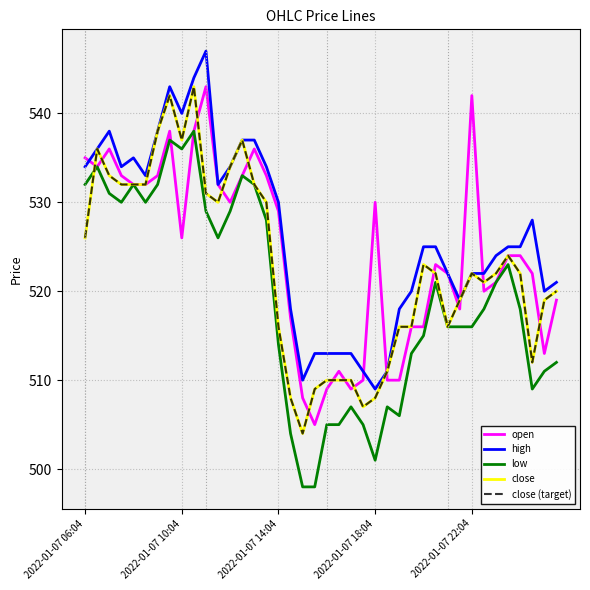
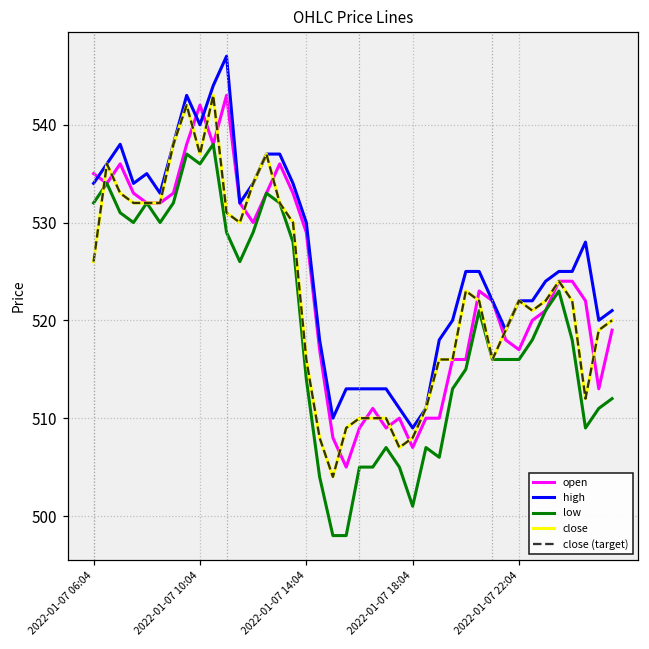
  {
    "open": {
      "2022-01-07 06:04": 535,
-     "2022-01-07 10:04": 526,
+     "2022-01-07 10:04": 542,
      "2022-01-07 14:04": 529,
-     "2022-01-07 18:04": 530,
-     "2022-01-07 22:04": 542
+     "2022-01-07 18:04": 507,
+     "2022-01-07 22:04": 517
    },
    "high": {
      "2022-01-07 06:04": 534,
      "2022-01-07 10:04": 540,
      "2022-01-07 14:04": 530,
      "2022-01-07 18:04": 509
    },
    "low": {
      "2022-01-07 06:04": 532,
      "2022-01-07 10:04": 536,
      "2022-01-07 14:04": 514,
      "2022-01-07 18:04": 501,
      "2022-01-07 22:04": 516
    },
    "close (target)": {
      "2022-01-07 06:04": 526,
      "2022-01-07 10:04": 537,
      "2022-01-07 14:04": 516,
      "2022-01-07 18:04": 508
    }
  }
